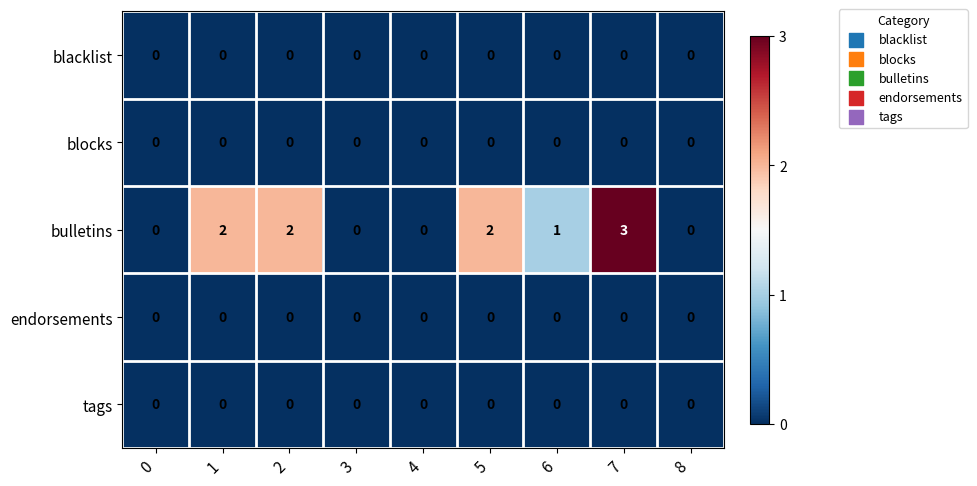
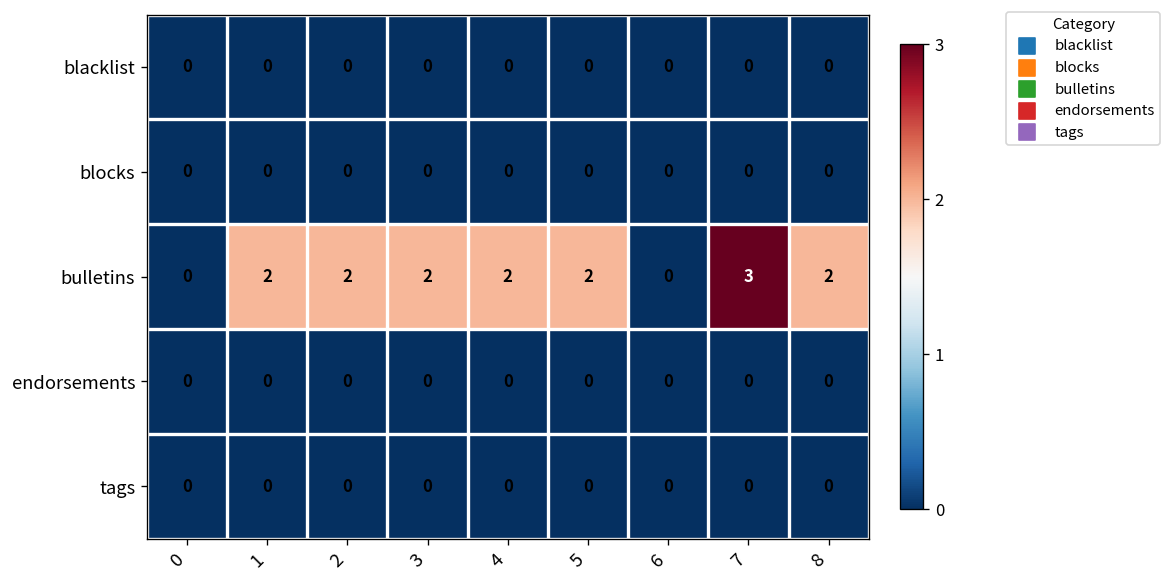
  {
    "blacklist": {
      "0": 0,
      "1": 0,
      "2": 0,
      "3": 0,
      "4": 0,
      "5": 0,
      "6": 0,
      "7": 0,
      "8": 0
    },
    "blocks": {
      "0": 0,
      "1": 0,
      "2": 0,
      "3": 0,
      "4": 0,
      "5": 0,
      "6": 0,
      "7": 0,
      "8": 0
    },
    "bulletins": {
      "0": 0,
      "1": 2,
      "2": 2,
-     "3": 0,
-     "4": 0,
+     "3": 2,
+     "4": 2,
      "5": 2,
-     "6": 1,
+     "6": 0,
      "7": 3,
-     "8": 0
+     "8": 2
    },
    "endorsements": {
      "0": 0,
      "1": 0,
      "2": 0,
      "3": 0,
      "4": 0,
      "5": 0,
      "6": 0,
      "7": 0,
      "8": 0
    },
    "tags": {
      "0": 0,
      "1": 0,
      "2": 0,
      "3": 0,
      "4": 0,
      "5": 0,
      "6": 0,
      "7": 0,
      "8": 0
    }
  }
